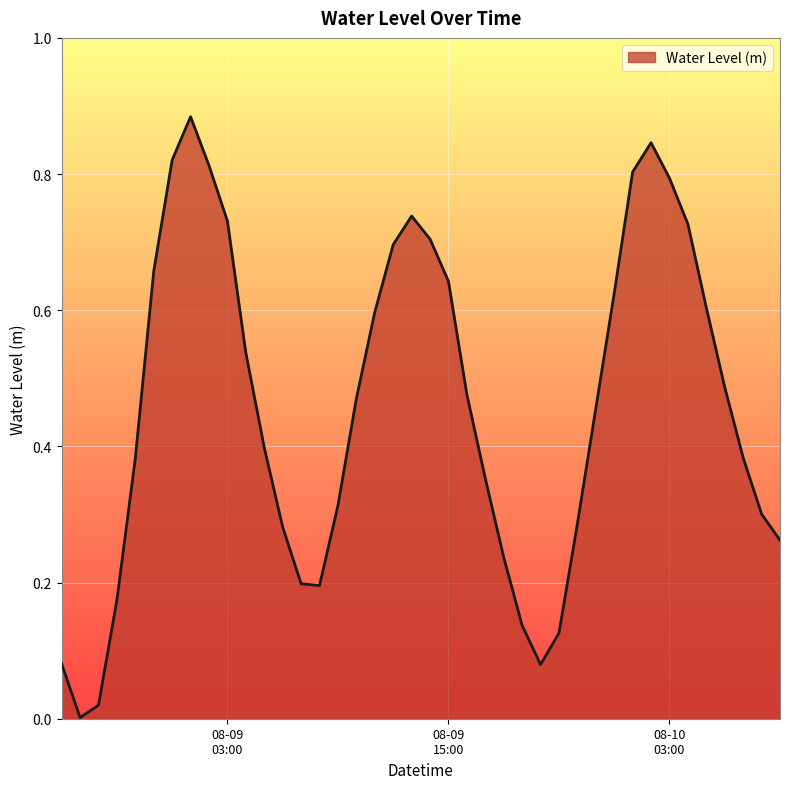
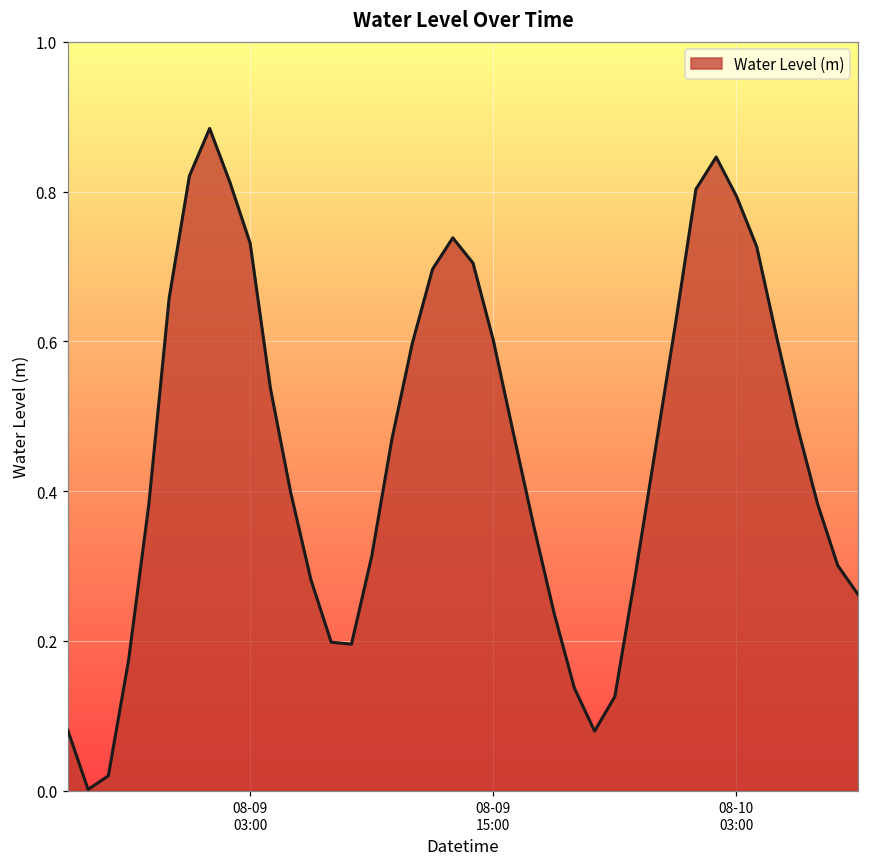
  {
    "08-09 03:00": 0.73,
-   "08-09 15:00": 0.64,
+   "08-09 15:00": 0.60,
    "08-10 03:00": 0.79
  }
